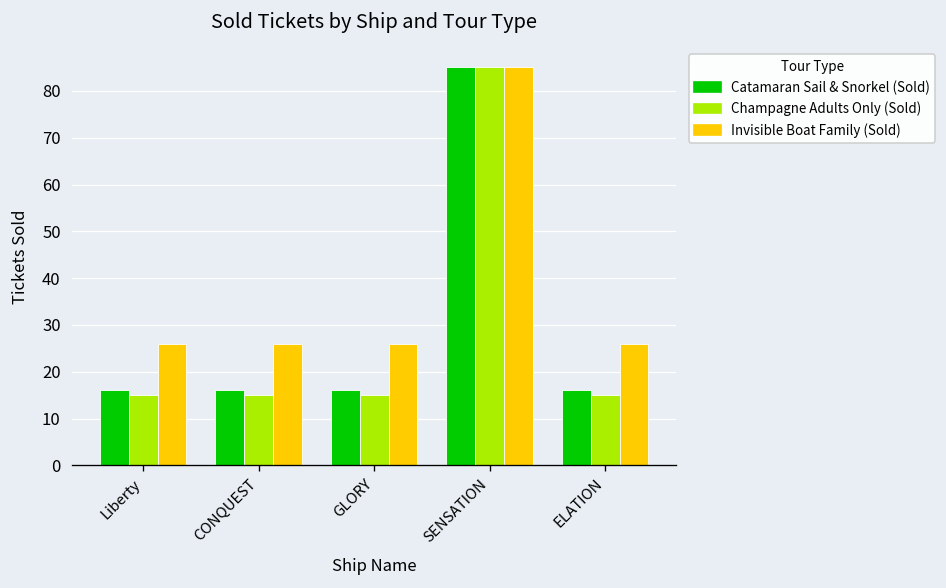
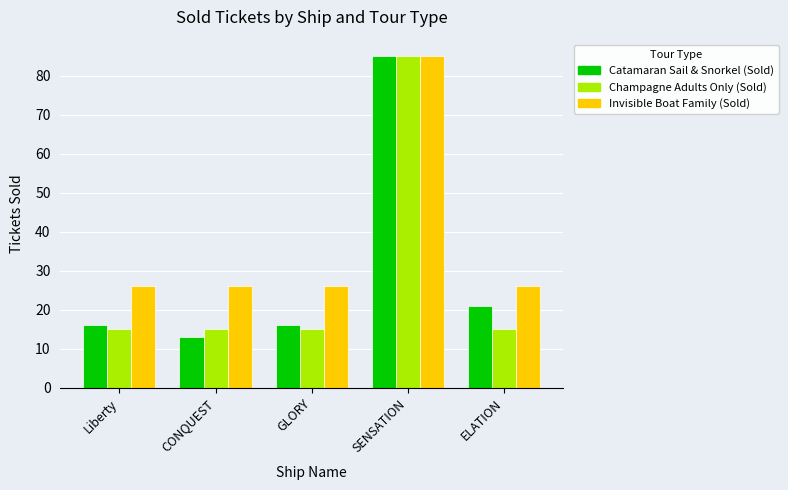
  {
    "Catamaran Sail & Snorkel (Sold)": {
      "Liberty": 16,
-     "CONQUEST": 16,
+     "CONQUEST": 13,
      "GLORY": 16,
      "SENSATION": 85,
-     "ELATION": 16
+     "ELATION": 21
    },
    "Champagne Adults Only (Sold)": {
      "Liberty": 15,
      "CONQUEST": 15,
      "GLORY": 15,
      "SENSATION": 85,
      "ELATION": 15
    },
    "Invisible Boat Family (Sold)": {
      "Liberty": 26,
      "CONQUEST": 26,
      "GLORY": 26,
      "SENSATION": 85,
      "ELATION": 26
    }
  }
